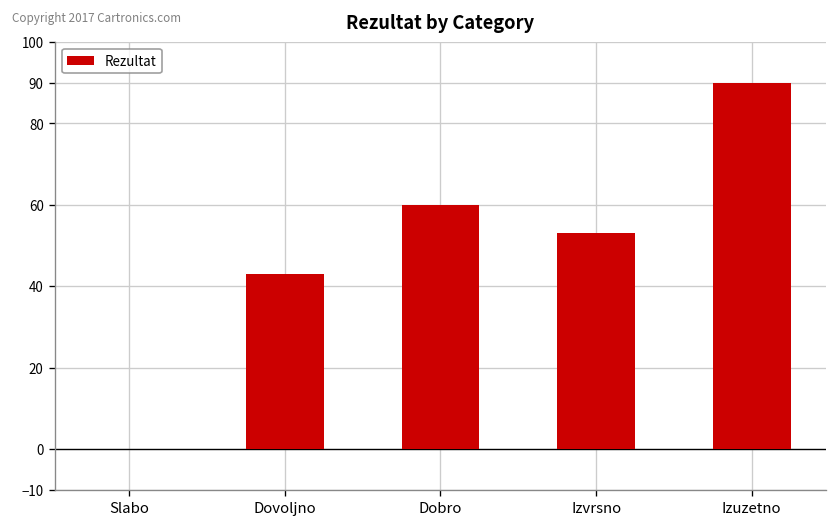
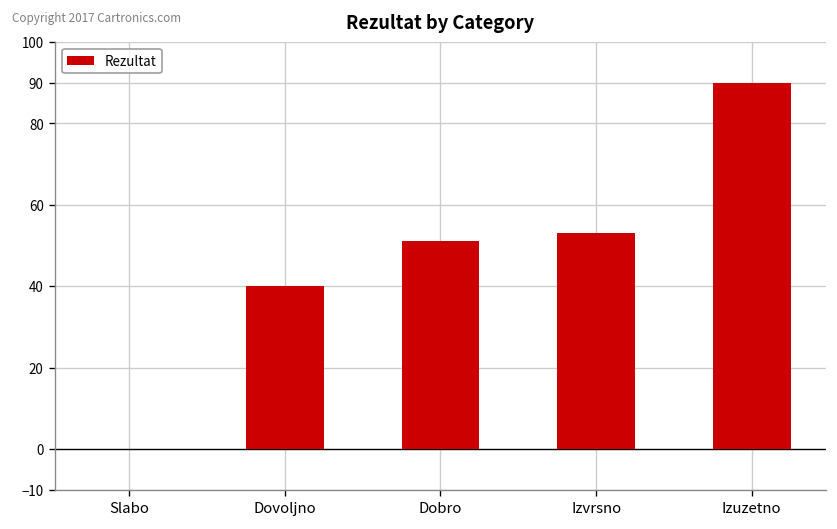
  {
    "Slabo": 0,
-   "Dovoljno": 43,
-   "Dobro": 60,
+   "Dovoljno": 40,
+   "Dobro": 51,
    "Izvrsno": 53,
    "Izuzetno": 90
  }
